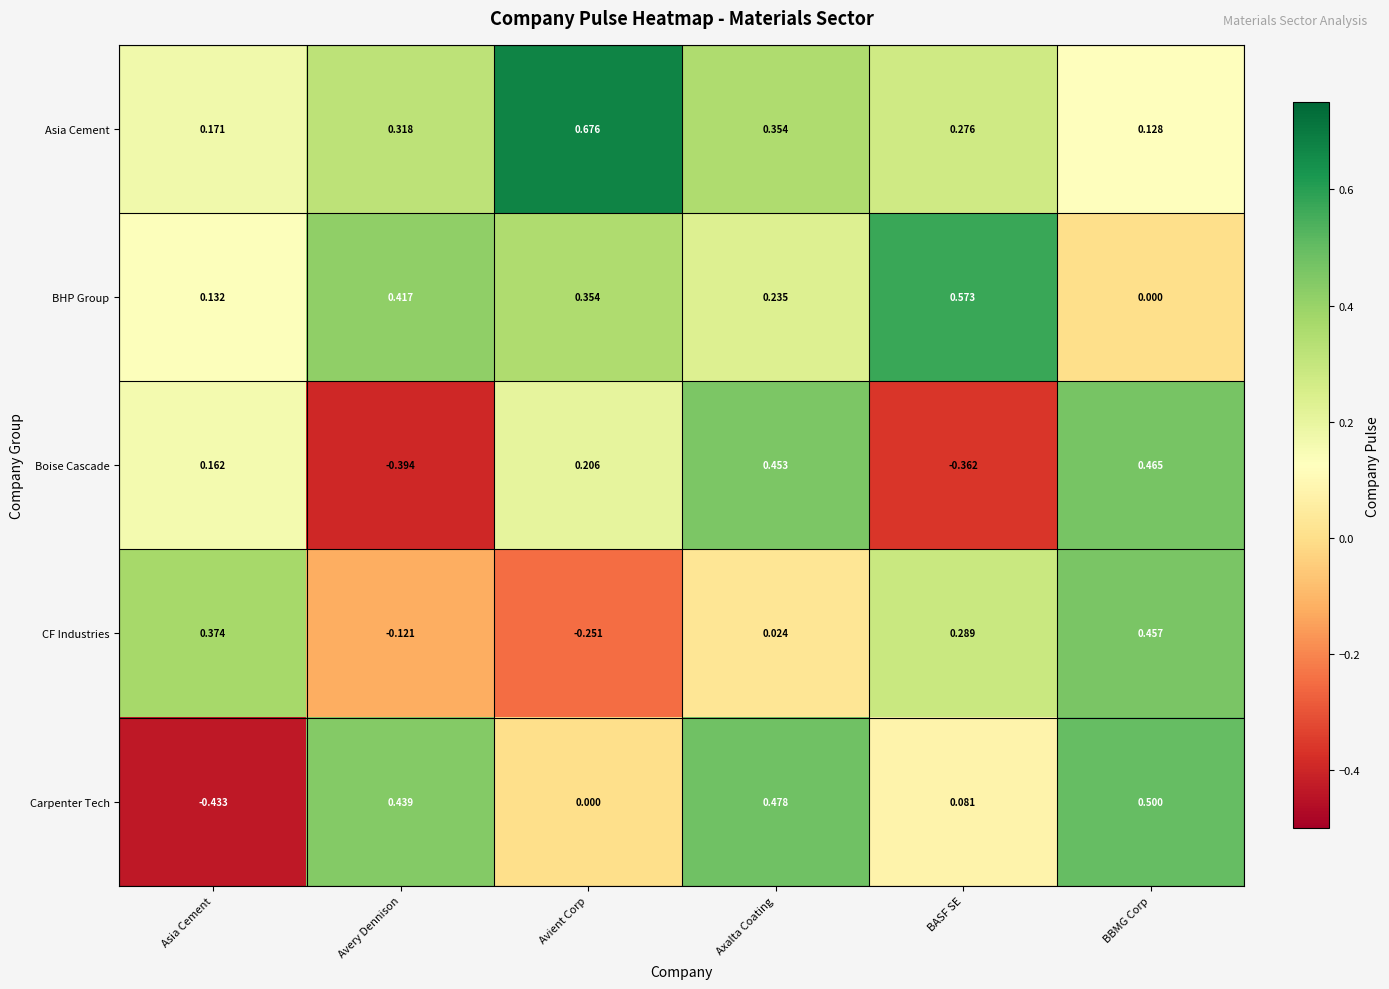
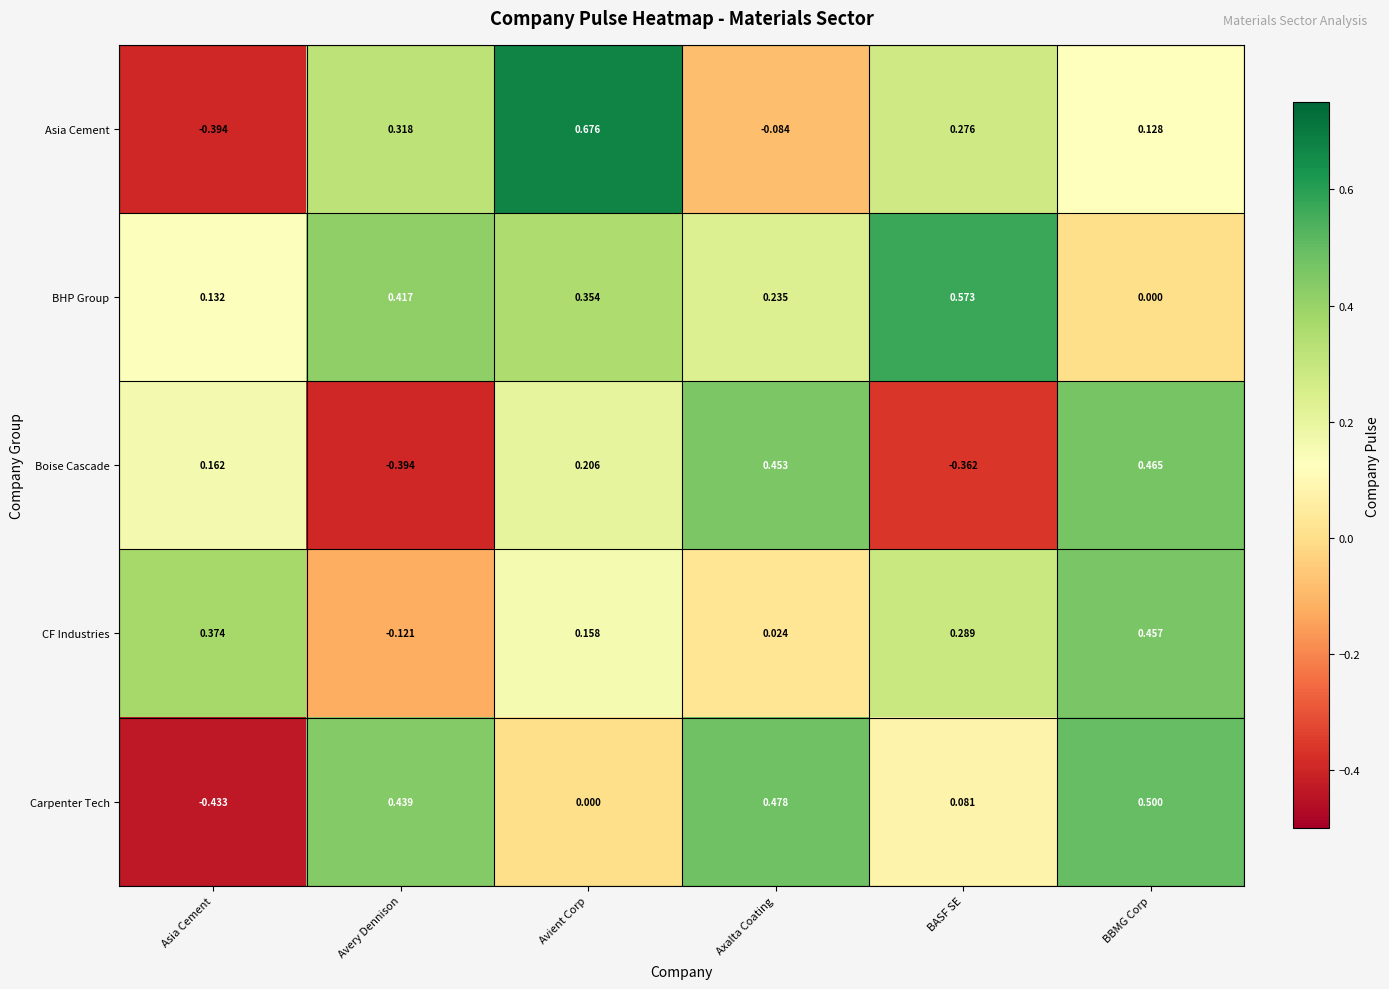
  {
    "Asia Cement": {
-     "Asia Cement": 0.171,
+     "Asia Cement": -0.394,
      "Avery Dennison": 0.318,
      "Avient Corp": 0.676,
-     "Axalta Coating": 0.354,
+     "Axalta Coating": -0.084,
      "BASF SE": 0.276,
      "BBMG Corp": 0.128
    },
    "BHP Group": {
      "Asia Cement": 0.132,
      "Avery Dennison": 0.417,
      "Avient Corp": 0.354,
      "Axalta Coating": 0.235,
      "BASF SE": 0.573,
      "BBMG Corp": 0.000
    },
    "Boise Cascade": {
      "Asia Cement": 0.162,
      "Avery Dennison": -0.394,
      "Avient Corp": 0.206,
      "Axalta Coating": 0.453,
      "BASF SE": -0.362,
      "BBMG Corp": 0.465
    },
    "CF Industries": {
      "Asia Cement": 0.374,
      "Avery Dennison": -0.121,
-     "Avient Corp": -0.251,
+     "Avient Corp": 0.158,
      "Axalta Coating": 0.024,
      "BASF SE": 0.289,
      "BBMG Corp": 0.457
    },
    "Carpenter Tech": {
      "Asia Cement": -0.433,
      "Avery Dennison": 0.439,
      "Avient Corp": 0.000,
      "Axalta Coating": 0.478,
      "BASF SE": 0.081,
      "BBMG Corp": 0.500
    }
  }
